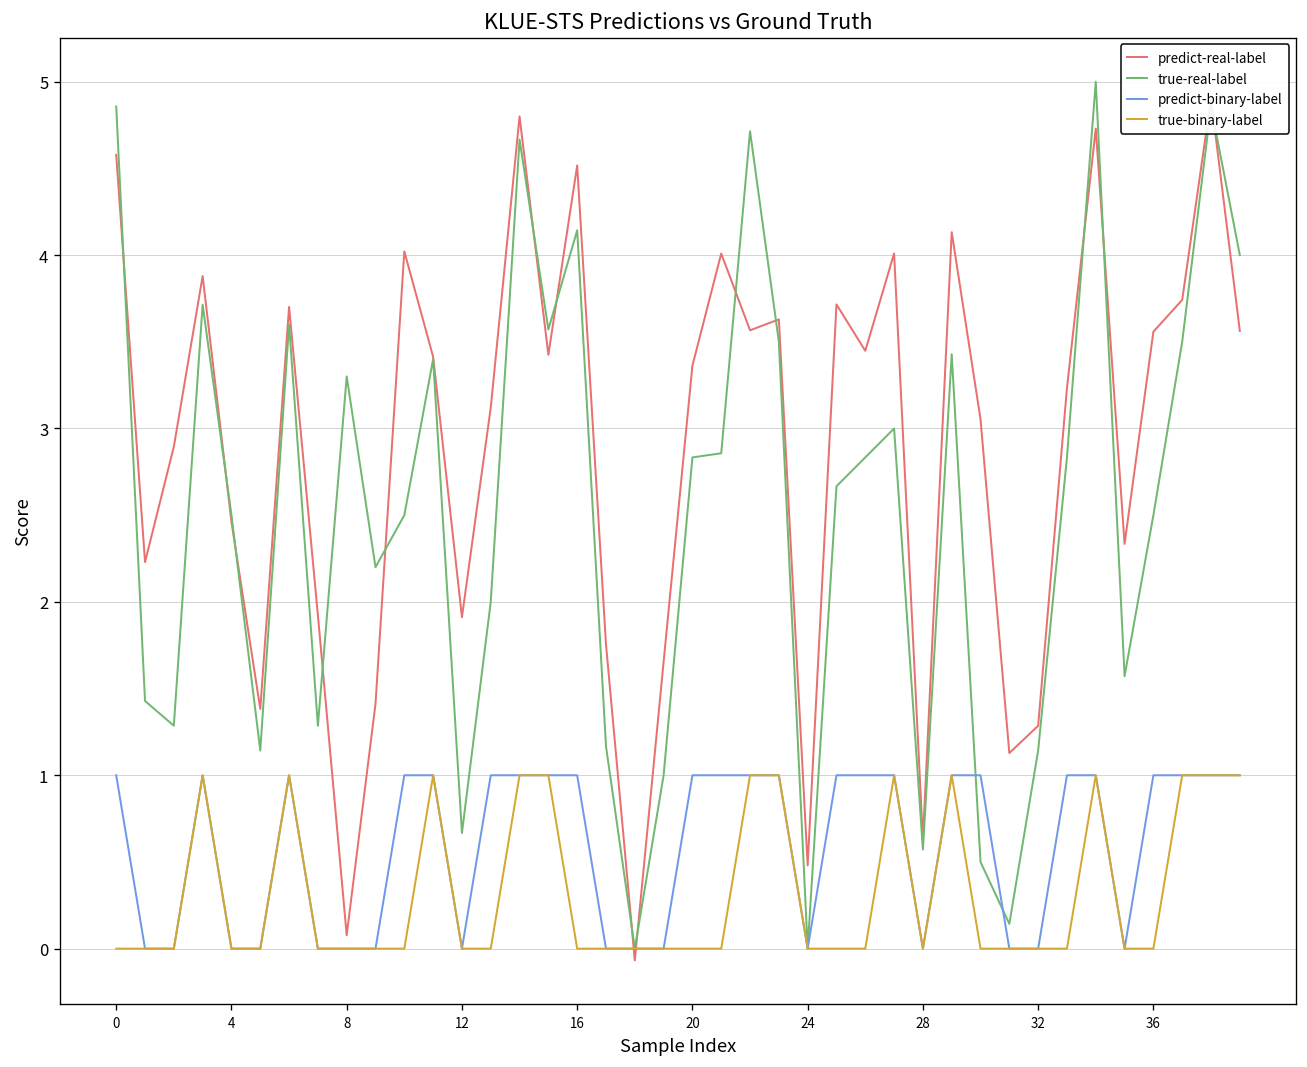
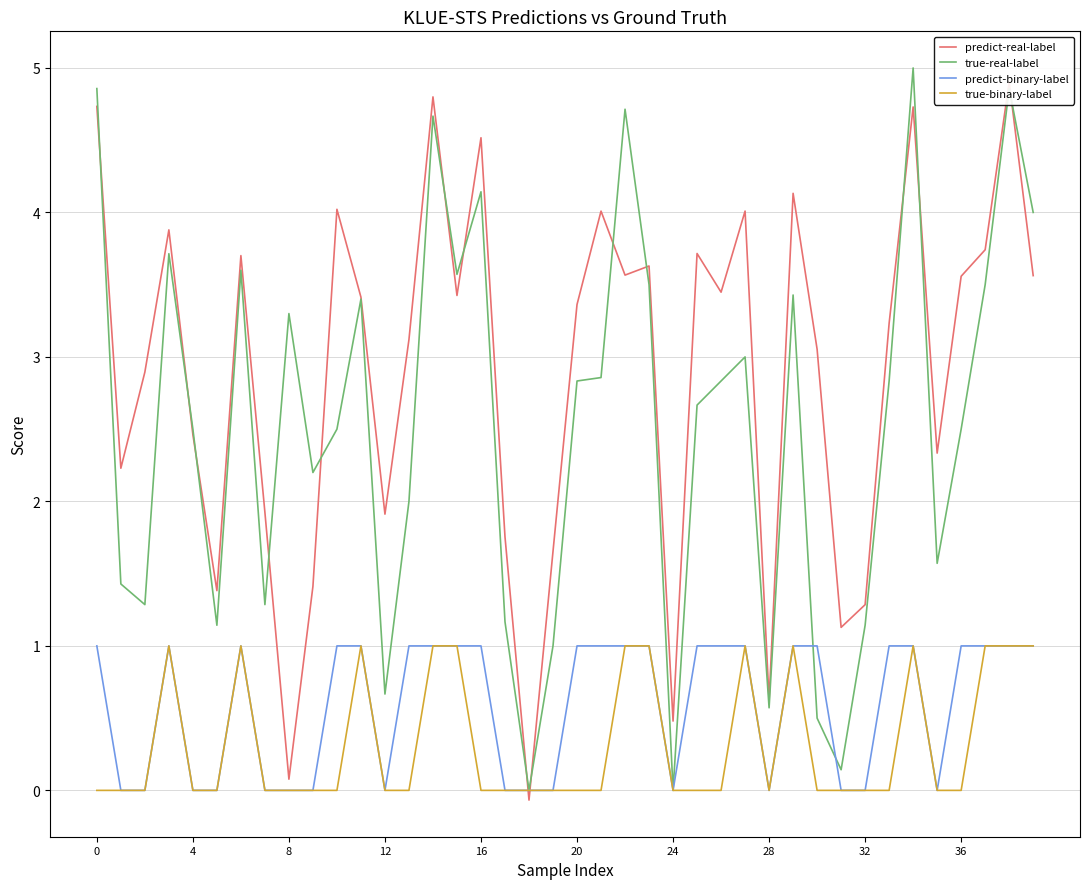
  {
    "predict-real-label": {
-     "0": 4.58,
+     "0": 4.73,
      "4": 2.46,
      "8": 0.08,
      "12": 1.91,
      "16": 4.52,
      "20": 3.36,
      "24": 0.48,
      "28": 0.63,
      "32": 1.29,
      "36": 3.56
    },
    "true-real-label": {
      "0": 4.86,
      "4": 2.50,
      "8": 3.30,
      "12": 0.67,
      "16": 4.14,
      "20": 2.83,
      "28": 0.57,
      "32": 1.14,
      "36": 2.50
    },
    "predict-binary-label": {
      "0": 1.00,
      "16": 1.00,
      "20": 1.00,
      "36": 1.00
    },
    "true-binary-label": {
      "0": 0.00,
      "16": 0.00,
      "20": 0.00,
      "36": 0.00
    }
  }
